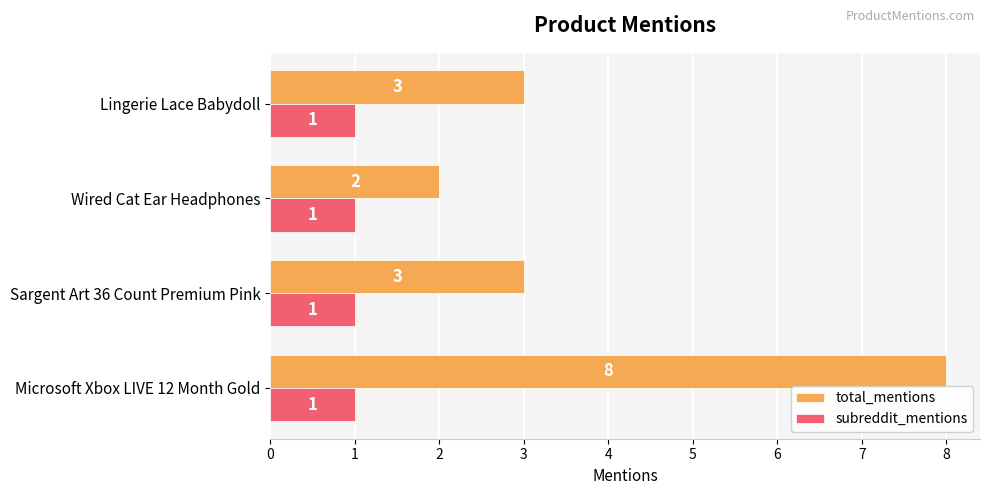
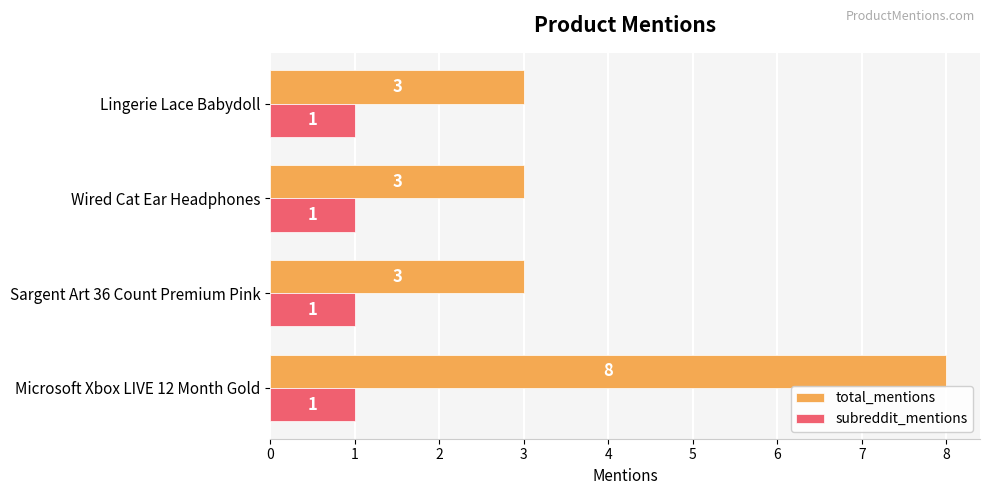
  {
    "total_mentions": {
      "Lingerie Lace Babydoll": 3,
-     "Wired Cat Ear Headphones": 2,
+     "Wired Cat Ear Headphones": 3,
      "Sargent Art 36 Count Premium Pink": 3,
      "Microsoft Xbox LIVE 12 Month Gold": 8
    },
    "subreddit_mentions": {
      "Lingerie Lace Babydoll": 1,
      "Wired Cat Ear Headphones": 1,
      "Sargent Art 36 Count Premium Pink": 1,
      "Microsoft Xbox LIVE 12 Month Gold": 1
    }
  }
